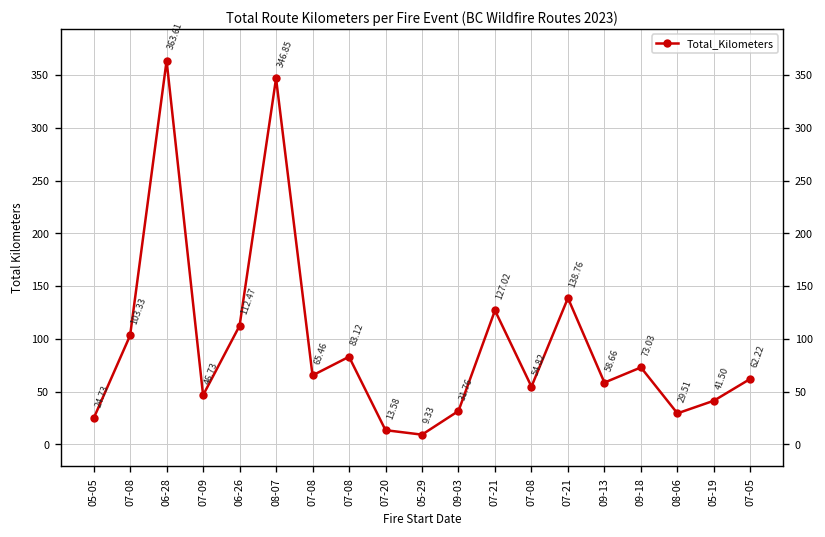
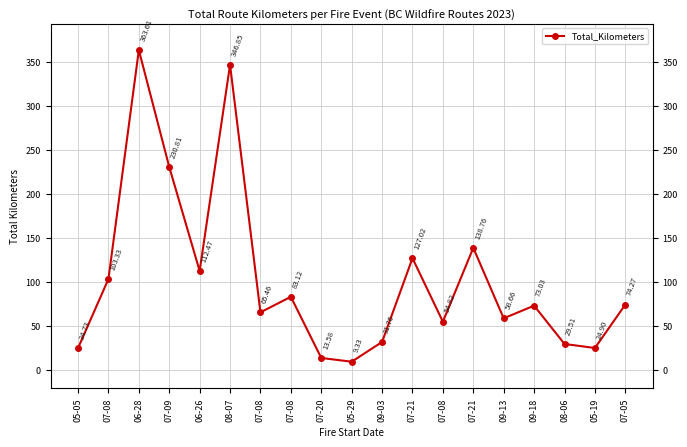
  {
    "05-05": 24.73,
    "06-28": 363.61,
-   "07-09": 46.73,
+   "07-09": 230.81,
    "06-26": 112.47,
    "08-07": 346.85,
    "07-20": 13.58,
    "05-29": 9.33,
    "09-03": 31.76,
    "09-13": 58.66,
    "09-18": 73.03,
    "08-06": 29.51,
-   "05-19": 41.50,
-   "07-05": 62.22
+   "05-19": 24.90,
+   "07-05": 74.27
  }
